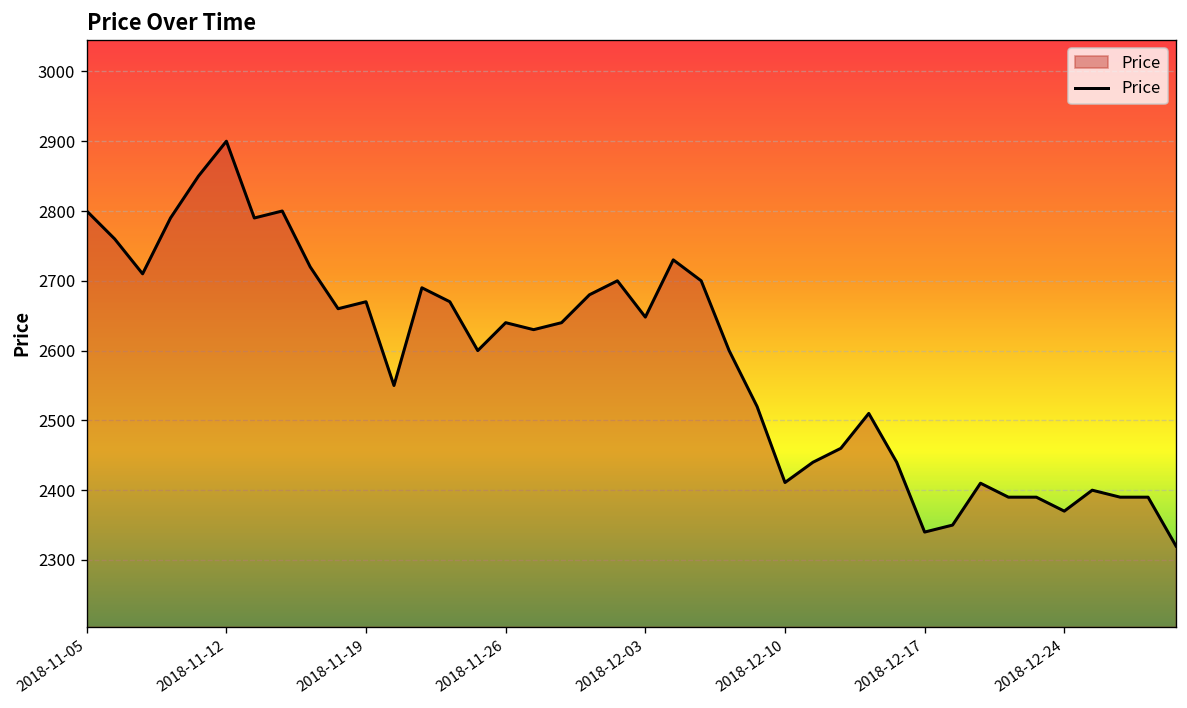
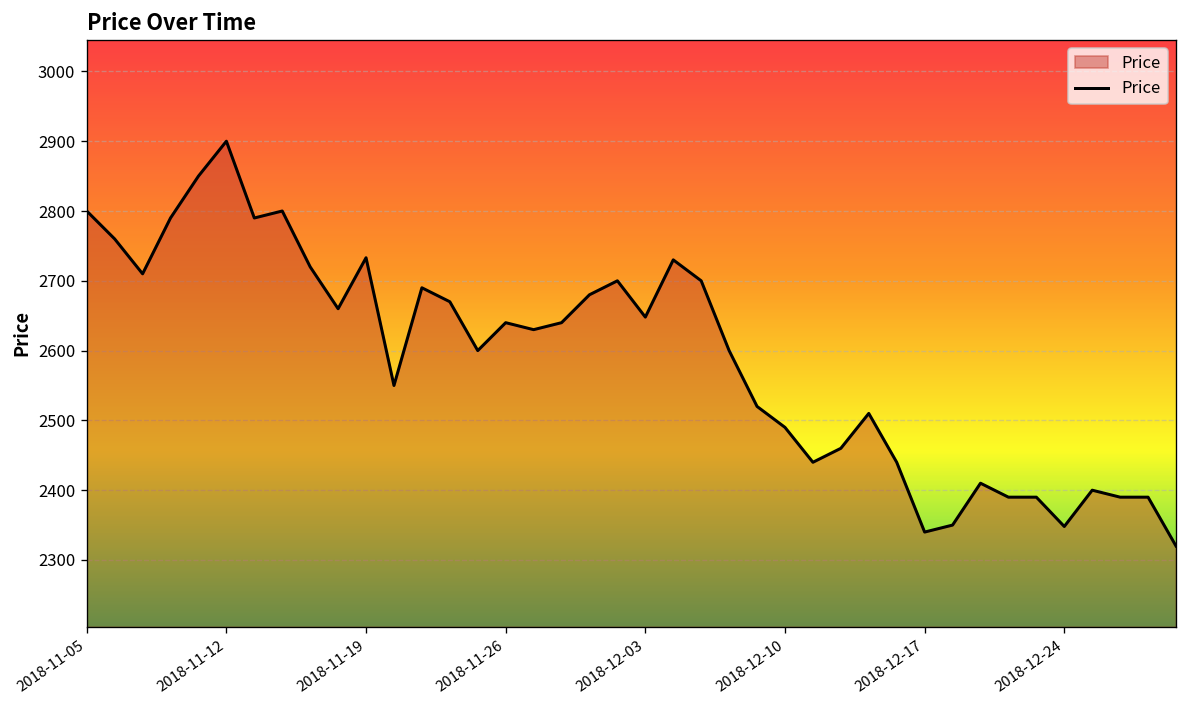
  {
    "2018-11-05": 2800,
    "2018-11-12": 2900,
-   "2018-11-19": 2670,
+   "2018-11-19": 2730,
    "2018-11-26": 2640,
    "2018-12-03": 2650,
-   "2018-12-10": 2410,
+   "2018-12-10": 2490,
    "2018-12-17": 2340,
-   "2018-12-24": 2370
+   "2018-12-24": 2350
  }
